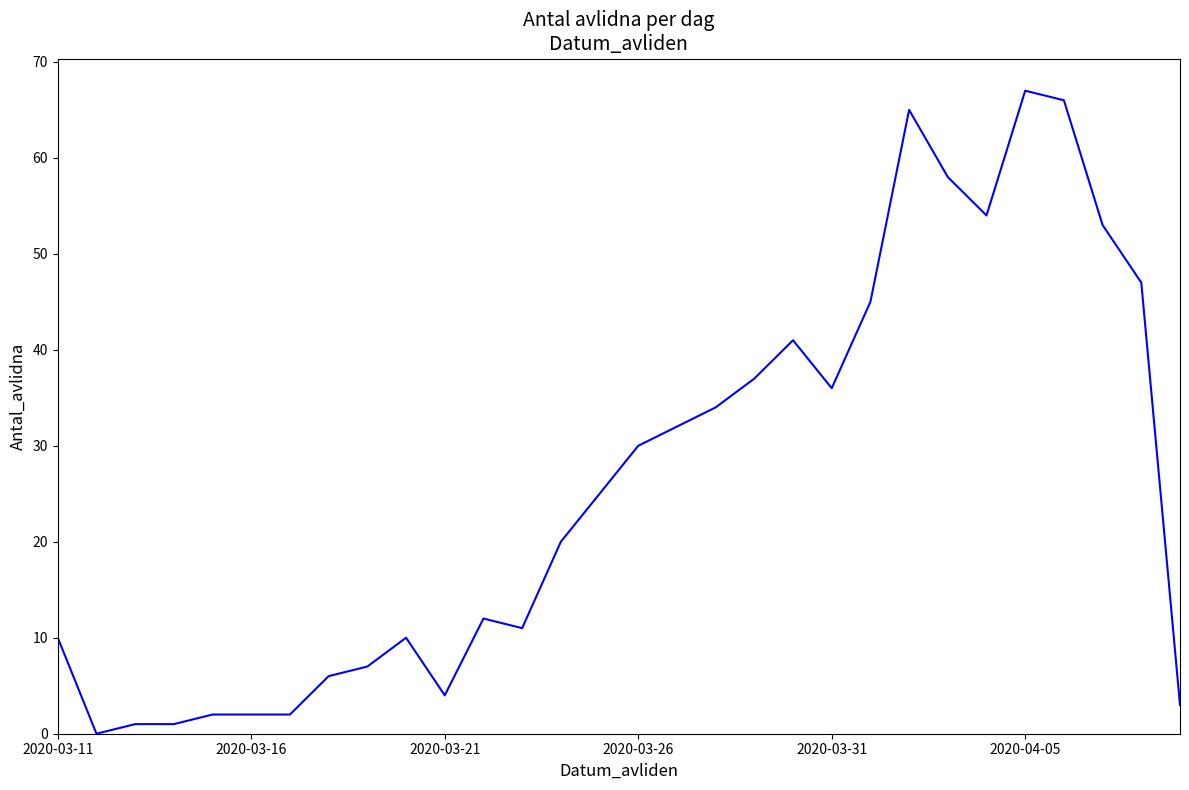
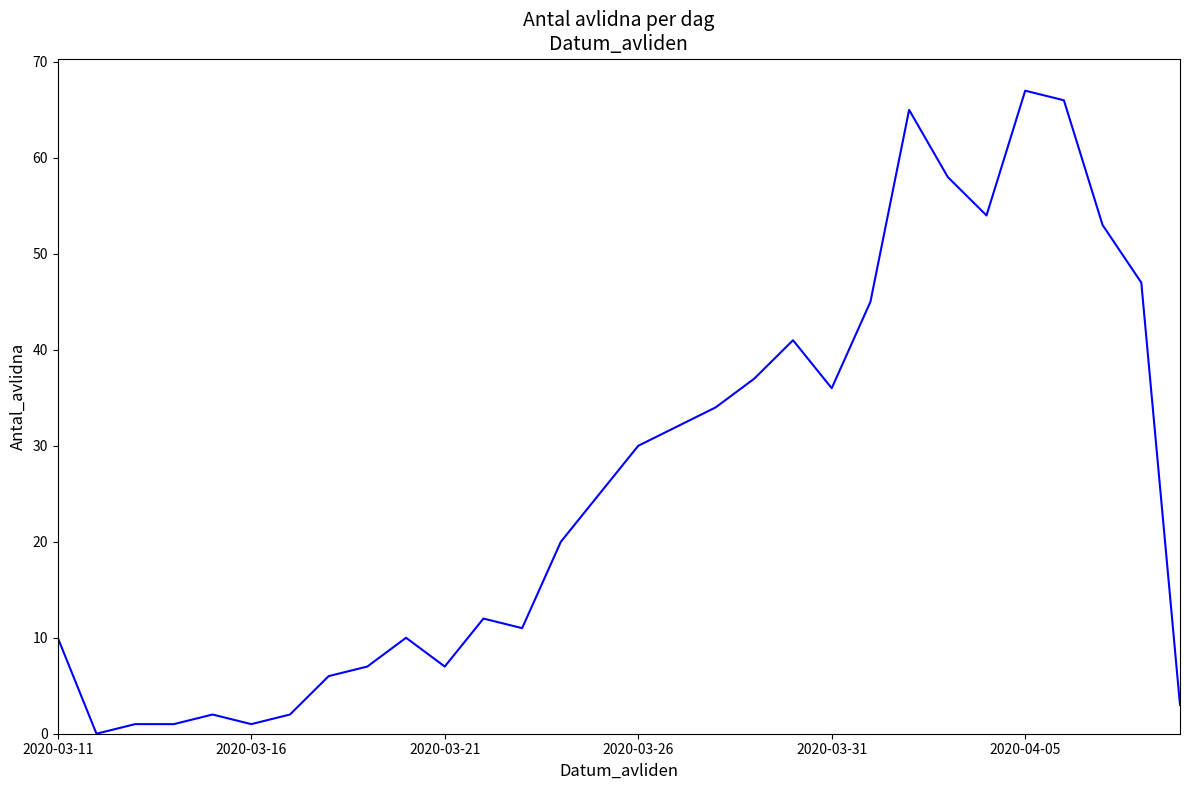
  {
    "2020-03-11": 10,
-   "2020-03-16": 2,
-   "2020-03-21": 4,
+   "2020-03-16": 1,
+   "2020-03-21": 7,
    "2020-03-26": 30,
    "2020-03-31": 36,
    "2020-04-05": 67
  }
